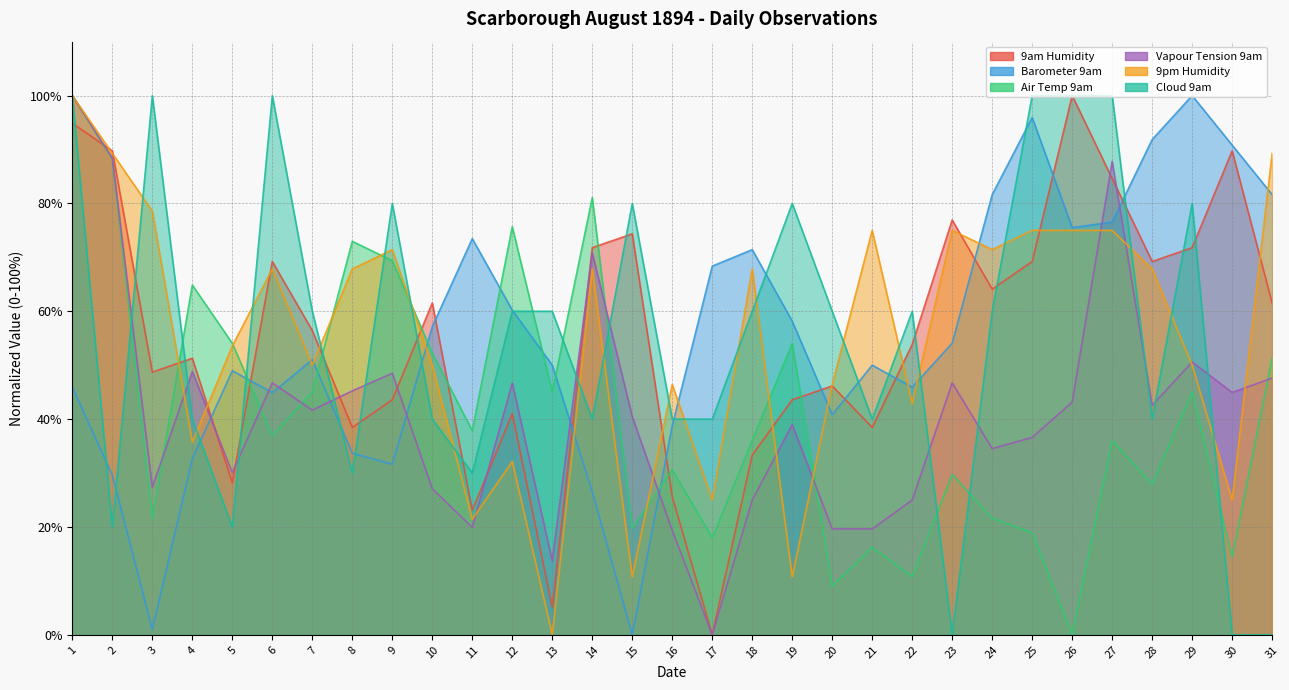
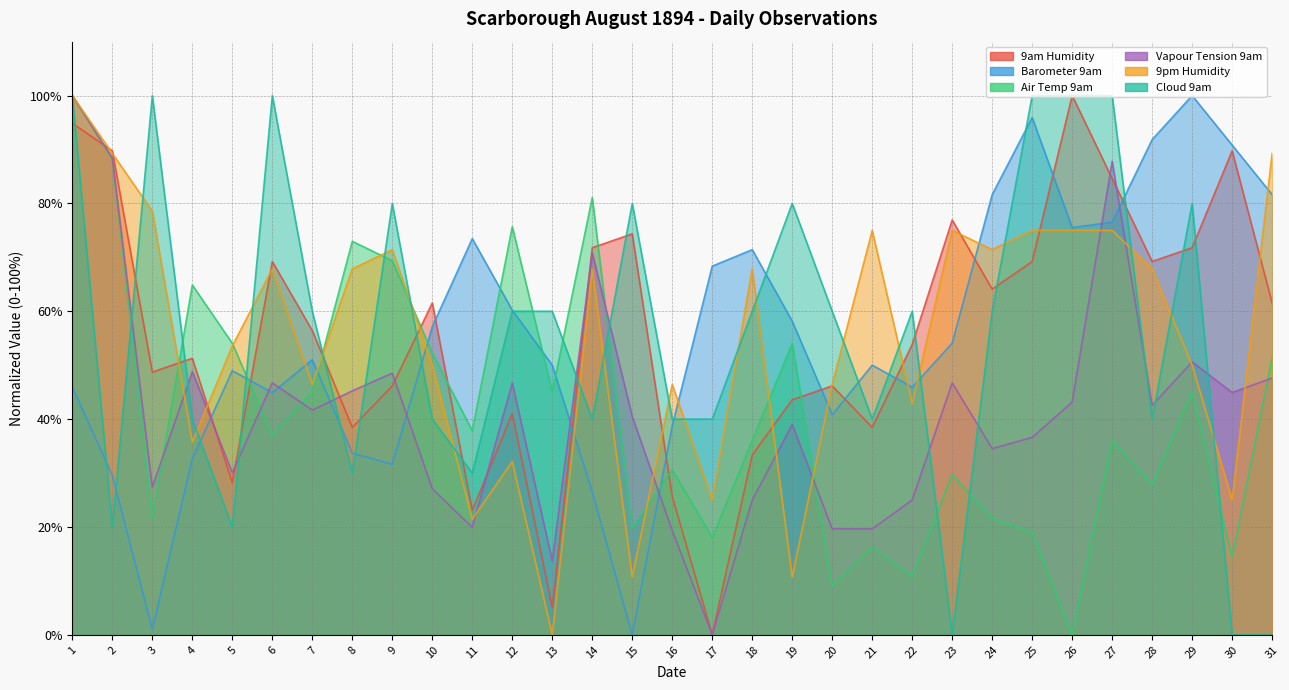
  {
    "9am Humidity": {
      "1": "95%",
      "3": "49%",
      "4": "51%",
      "5": "28%",
      "6": "69%",
      "7": "56%",
      "8": "38%",
-     "9": "44%",
+     "9": "46%",
      "10": "62%",
      "11": "23%",
      "12": "41%",
      "13": "5%",
      "14": "72%",
      "15": "74%",
      "16": "26%",
      "18": "33%",
      "19": "44%",
      "21": "38%",
      "22": "54%",
      "23": "77%",
      "24": "64%",
      "25": "69%",
      "27": "85%",
      "28": "69%",
      "29": "72%",
      "30": "90%",
      "31": "62%"
    },
    "Vapour Tension 9am": {
      "3": "27%",
      "4": "49%",
      "5": "30%",
      "6": "47%",
      "7": "42%",
      "8": "45%",
      "9": "49%",
      "10": "27%",
      "11": "20%",
      "12": "47%",
      "13": "14%",
      "14": "71%",
      "15": "40%",
      "16": "19%",
      "18": "25%",
      "19": "39%",
      "20": "20%",
      "21": "20%",
      "22": "25%",
      "23": "47%",
      "24": "35%",
      "25": "37%",
      "26": "43%",
      "27": "88%",
      "28": "43%",
      "29": "51%",
      "30": "45%",
      "31": "48%"
    },
    "9pm Humidity": {
      "3": "79%",
      "4": "36%",
      "5": "54%",
      "6": "68%",
-     "7": "50%",
+     "7": "46%",
      "8": "68%",
      "9": "71%",
      "10": "50%",
      "11": "21%",
      "12": "32%",
      "13": "0%",
      "14": "68%",
      "15": "11%",
      "16": "46%",
      "17": "25%",
      "18": "68%",
      "19": "11%",
      "21": "75%",
      "22": "43%",
      "23": "75%",
      "24": "71%",
      "25": "75%",
      "26": "75%",
      "27": "75%",
      "28": "68%",
      "29": "50%",
      "30": "25%",
      "31": "89%"
    }
  }
